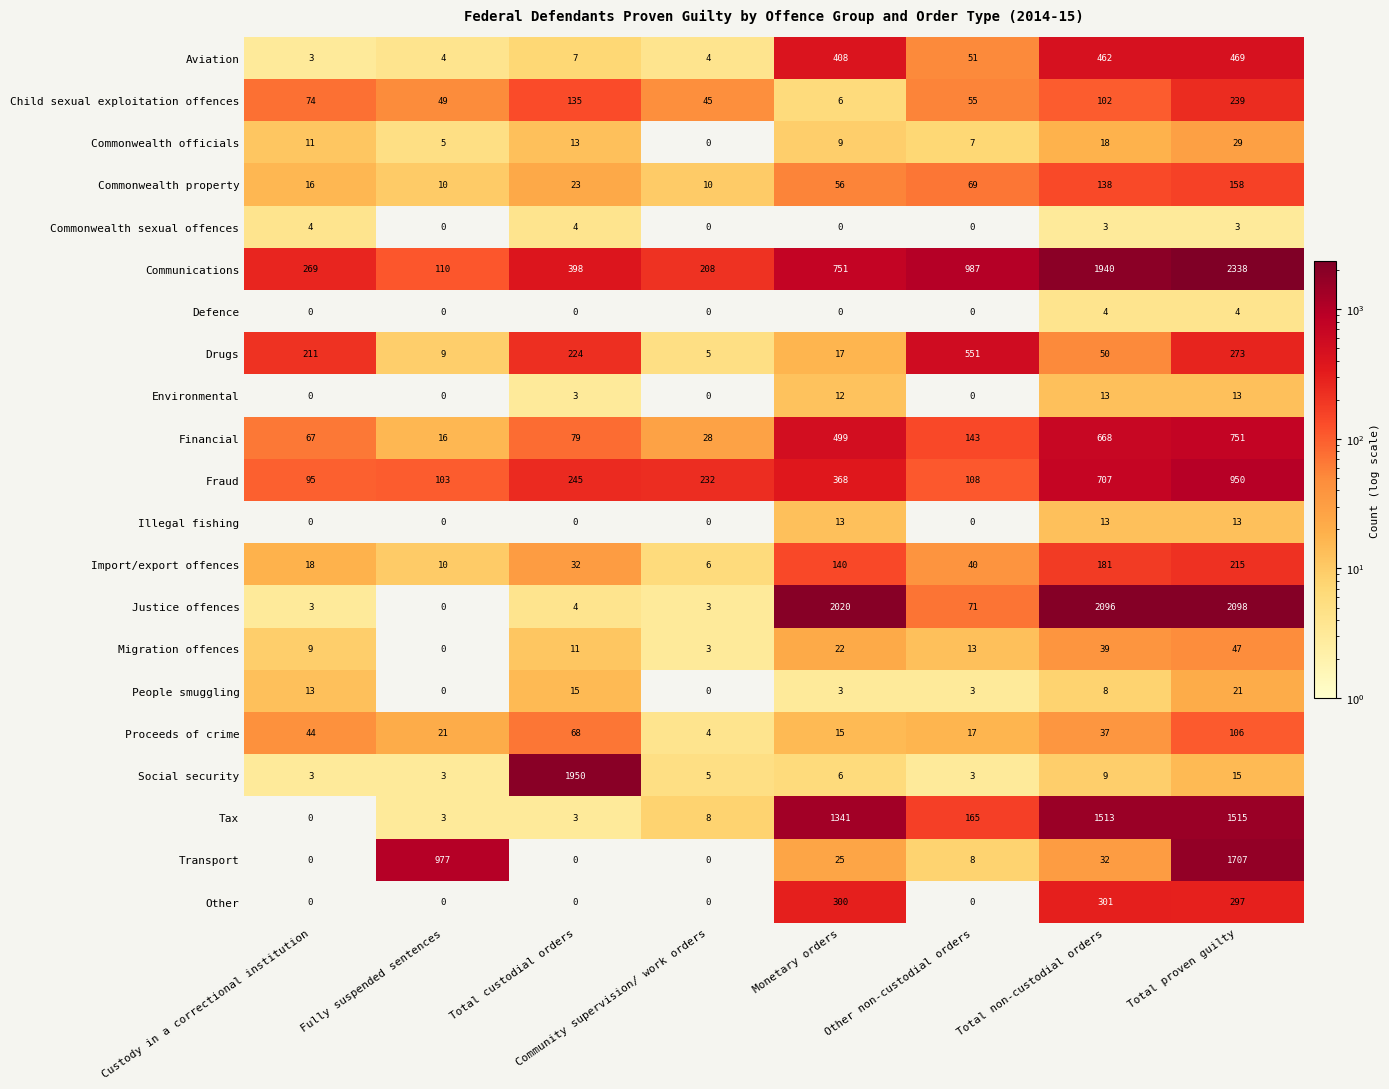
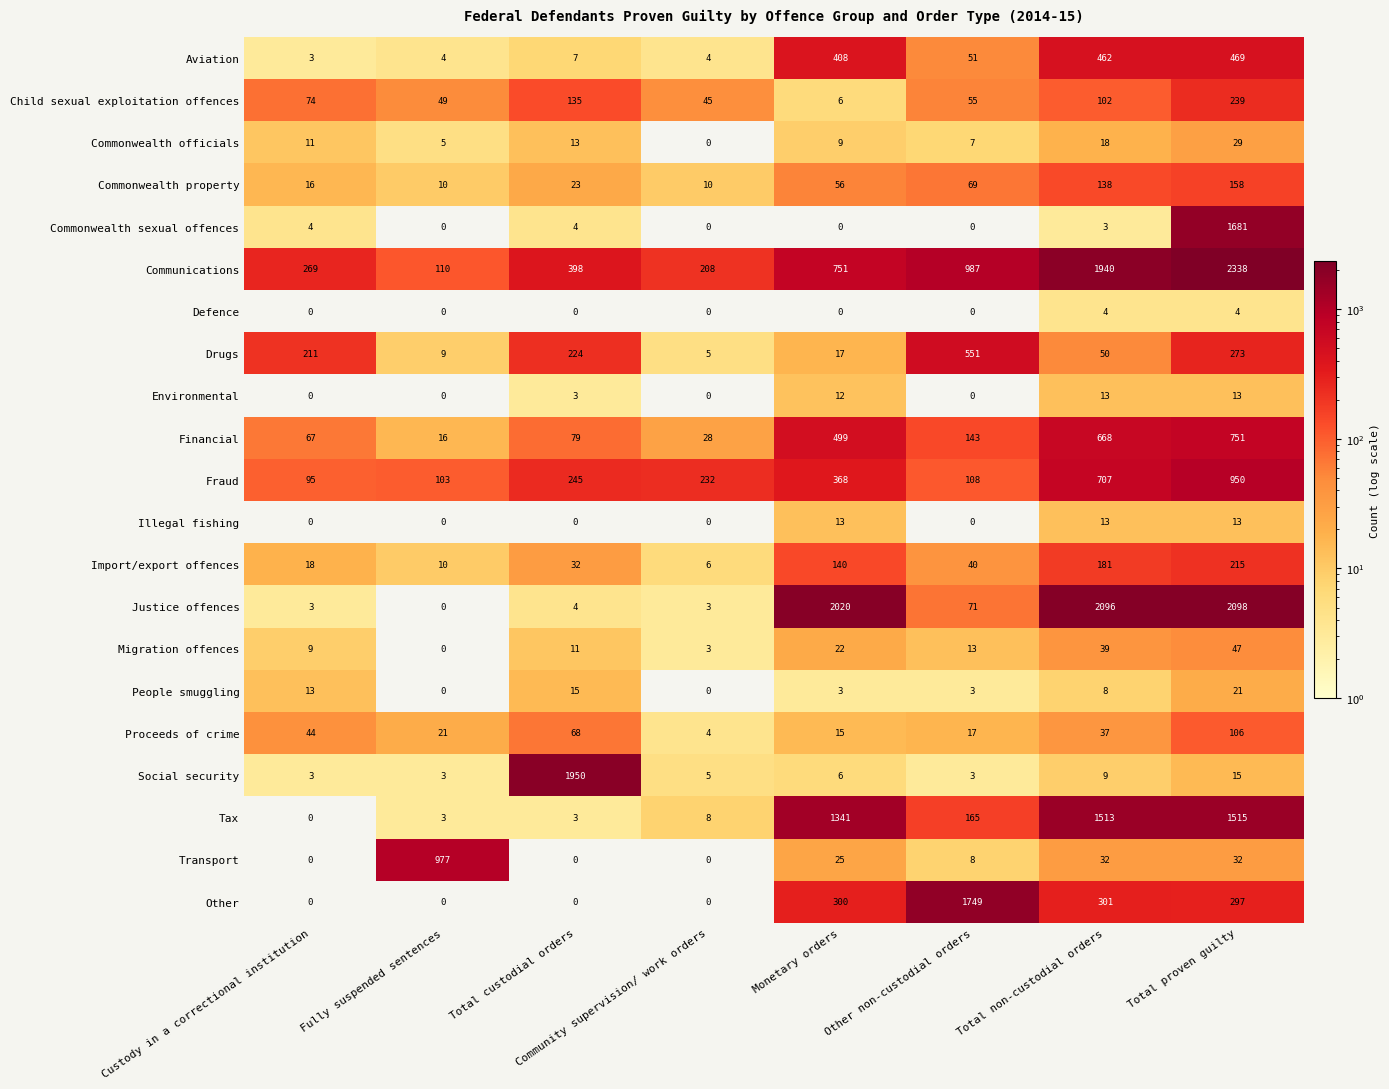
  {
    "Aviation": {
      "Custody in a correctional institution": 3,
      "Fully suspended sentences": 4,
      "Total custodial orders": 7,
      "Community supervision/ work orders": 4,
      "Monetary orders": 408,
      "Other non-custodial orders": 51,
      "Total non-custodial orders": 462,
      "Total proven guilty": 469
    },
    "Child sexual exploitation offences": {
      "Custody in a correctional institution": 74,
      "Fully suspended sentences": 49,
      "Total custodial orders": 135,
      "Community supervision/ work orders": 45,
      "Monetary orders": 6,
      "Other non-custodial orders": 55,
      "Total non-custodial orders": 102,
      "Total proven guilty": 239
    },
    "Commonwealth officials": {
      "Custody in a correctional institution": 11,
      "Fully suspended sentences": 5,
      "Total custodial orders": 13,
      "Community supervision/ work orders": 0,
      "Monetary orders": 9,
      "Other non-custodial orders": 7,
      "Total non-custodial orders": 18,
      "Total proven guilty": 29
    },
    "Commonwealth property": {
      "Custody in a correctional institution": 16,
      "Fully suspended sentences": 10,
      "Total custodial orders": 23,
      "Community supervision/ work orders": 10,
      "Monetary orders": 56,
      "Other non-custodial orders": 69,
      "Total non-custodial orders": 138,
      "Total proven guilty": 158
    },
    "Commonwealth sexual offences": {
      "Custody in a correctional institution": 4,
      "Fully suspended sentences": 0,
      "Total custodial orders": 4,
      "Community supervision/ work orders": 0,
      "Monetary orders": 0,
      "Other non-custodial orders": 0,
      "Total non-custodial orders": 3,
-     "Total proven guilty": 3
+     "Total proven guilty": 1681
    },
    "Communications": {
      "Custody in a correctional institution": 269,
      "Fully suspended sentences": 110,
      "Total custodial orders": 398,
      "Community supervision/ work orders": 208,
      "Monetary orders": 751,
      "Other non-custodial orders": 987,
      "Total non-custodial orders": 1940,
      "Total proven guilty": 2338
    },
    "Defence": {
      "Custody in a correctional institution": 0,
      "Fully suspended sentences": 0,
      "Total custodial orders": 0,
      "Community supervision/ work orders": 0,
      "Monetary orders": 0,
      "Other non-custodial orders": 0,
      "Total non-custodial orders": 4,
      "Total proven guilty": 4
    },
    "Drugs": {
      "Custody in a correctional institution": 211,
      "Fully suspended sentences": 9,
      "Total custodial orders": 224,
      "Community supervision/ work orders": 5,
      "Monetary orders": 17,
      "Other non-custodial orders": 551,
      "Total non-custodial orders": 50,
      "Total proven guilty": 273
    },
    "Environmental": {
      "Custody in a correctional institution": 0,
      "Fully suspended sentences": 0,
      "Total custodial orders": 3,
      "Community supervision/ work orders": 0,
      "Monetary orders": 12,
      "Other non-custodial orders": 0,
      "Total non-custodial orders": 13,
      "Total proven guilty": 13
    },
    "Financial": {
      "Custody in a correctional institution": 67,
      "Fully suspended sentences": 16,
      "Total custodial orders": 79,
      "Community supervision/ work orders": 28,
      "Monetary orders": 499,
      "Other non-custodial orders": 143,
      "Total non-custodial orders": 668,
      "Total proven guilty": 751
    },
    "Fraud": {
      "Custody in a correctional institution": 95,
      "Fully suspended sentences": 103,
      "Total custodial orders": 245,
      "Community supervision/ work orders": 232,
      "Monetary orders": 368,
      "Other non-custodial orders": 108,
      "Total non-custodial orders": 707,
      "Total proven guilty": 950
    },
    "Illegal fishing": {
      "Custody in a correctional institution": 0,
      "Fully suspended sentences": 0,
      "Total custodial orders": 0,
      "Community supervision/ work orders": 0,
      "Monetary orders": 13,
      "Other non-custodial orders": 0,
      "Total non-custodial orders": 13,
      "Total proven guilty": 13
    },
    "Import/export offences": {
      "Custody in a correctional institution": 18,
      "Fully suspended sentences": 10,
      "Total custodial orders": 32,
      "Community supervision/ work orders": 6,
      "Monetary orders": 140,
      "Other non-custodial orders": 40,
      "Total non-custodial orders": 181,
      "Total proven guilty": 215
    },
    "Justice offences": {
      "Custody in a correctional institution": 3,
      "Fully suspended sentences": 0,
      "Total custodial orders": 4,
      "Community supervision/ work orders": 3,
      "Monetary orders": 2020,
      "Other non-custodial orders": 71,
      "Total non-custodial orders": 2096,
      "Total proven guilty": 2098
    },
    "Migration offences": {
      "Custody in a correctional institution": 9,
      "Fully suspended sentences": 0,
      "Total custodial orders": 11,
      "Community supervision/ work orders": 3,
      "Monetary orders": 22,
      "Other non-custodial orders": 13,
      "Total non-custodial orders": 39,
      "Total proven guilty": 47
    },
    "People smuggling": {
      "Custody in a correctional institution": 13,
      "Fully suspended sentences": 0,
      "Total custodial orders": 15,
      "Community supervision/ work orders": 0,
      "Monetary orders": 3,
      "Other non-custodial orders": 3,
      "Total non-custodial orders": 8,
      "Total proven guilty": 21
    },
    "Proceeds of crime": {
      "Custody in a correctional institution": 44,
      "Fully suspended sentences": 21,
      "Total custodial orders": 68,
      "Community supervision/ work orders": 4,
      "Monetary orders": 15,
      "Other non-custodial orders": 17,
      "Total non-custodial orders": 37,
      "Total proven guilty": 106
    },
    "Social security": {
      "Custody in a correctional institution": 3,
      "Fully suspended sentences": 3,
      "Total custodial orders": 1950,
      "Community supervision/ work orders": 5,
      "Monetary orders": 6,
      "Other non-custodial orders": 3,
      "Total non-custodial orders": 9,
      "Total proven guilty": 15
    },
    "Tax": {
      "Custody in a correctional institution": 0,
      "Fully suspended sentences": 3,
      "Total custodial orders": 3,
      "Community supervision/ work orders": 8,
      "Monetary orders": 1341,
      "Other non-custodial orders": 165,
      "Total non-custodial orders": 1513,
      "Total proven guilty": 1515
    },
    "Transport": {
      "Custody in a correctional institution": 0,
      "Fully suspended sentences": 977,
      "Total custodial orders": 0,
      "Community supervision/ work orders": 0,
      "Monetary orders": 25,
      "Other non-custodial orders": 8,
      "Total non-custodial orders": 32,
-     "Total proven guilty": 1707
+     "Total proven guilty": 32
    },
    "Other": {
      "Custody in a correctional institution": 0,
      "Fully suspended sentences": 0,
      "Total custodial orders": 0,
      "Community supervision/ work orders": 0,
      "Monetary orders": 300,
-     "Other non-custodial orders": 0,
+     "Other non-custodial orders": 1749,
      "Total non-custodial orders": 301,
      "Total proven guilty": 297
    }
  }
